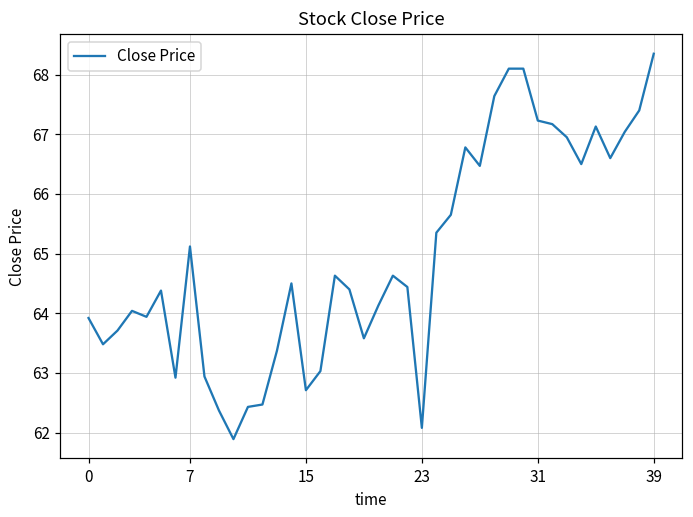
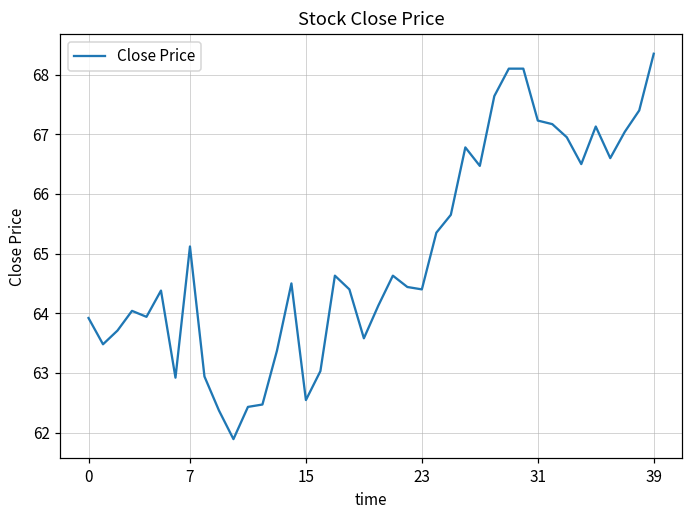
  {
    "0": 63.9,
    "7": 65.1,
-   "15": 62.7,
-   "23": 62.1,
+   "15": 62.5,
+   "23": 64.4,
    "31": 67.2,
    "39": 68.3
  }
